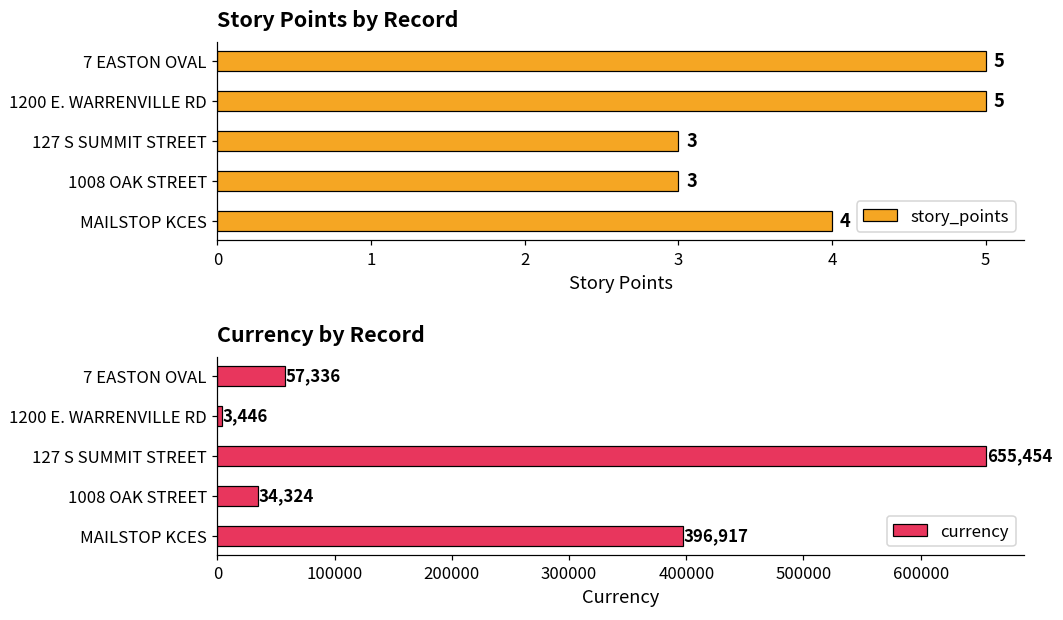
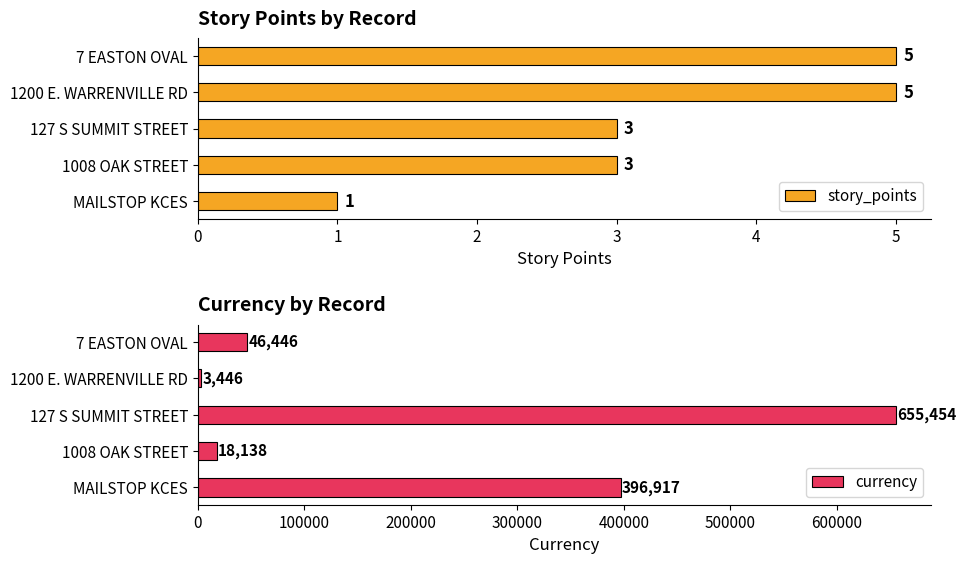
  {
    "Story Points by Record": {
      "7 EASTON OVAL": "5",
      "1200 E. WARRENVILLE RD": "5",
      "127 S SUMMIT STREET": "3",
      "1008 OAK STREET": "3",
-     "MAILSTOP KCES": "4"
+     "MAILSTOP KCES": "1"
    },
    "Currency by Record": {
-     "7 EASTON OVAL": "57,336",
+     "7 EASTON OVAL": "46,446",
      "1200 E. WARRENVILLE RD": "3,446",
      "127 S SUMMIT STREET": "655,454",
-     "1008 OAK STREET": "34,324",
+     "1008 OAK STREET": "18,138",
      "MAILSTOP KCES": "396,917"
    }
  }
